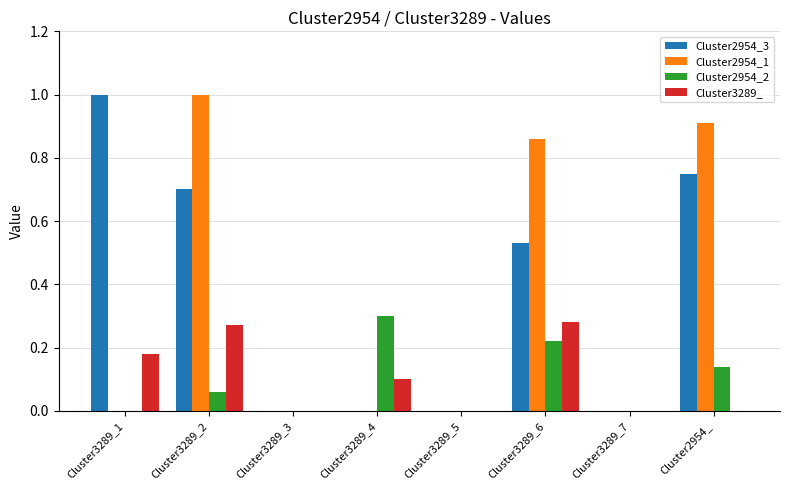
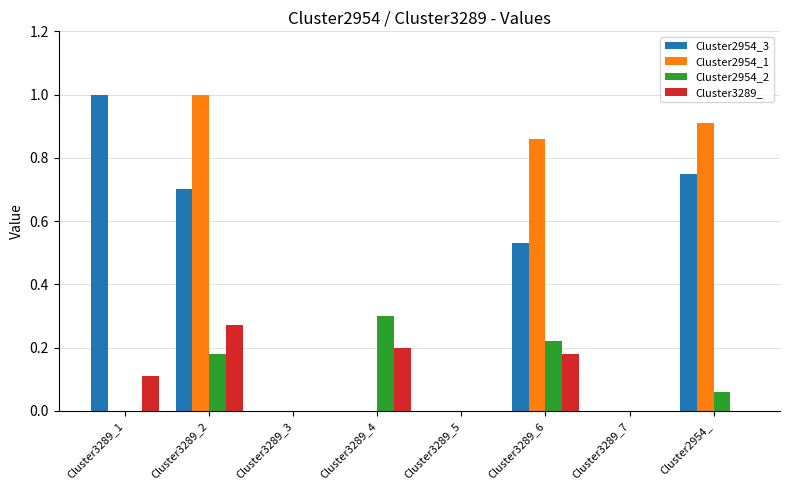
  {
    "Cluster2954_3": {
      "Cluster3289_1": 1.00,
      "Cluster3289_2": 0.70,
      "Cluster3289_3": 0.00,
      "Cluster3289_4": 0.00,
      "Cluster3289_5": 0.00,
      "Cluster3289_6": 0.53,
      "Cluster3289_7": 0.00,
      "Cluster2954_": 0.75
    },
    "Cluster2954_1": {
      "Cluster3289_1": 0.00,
      "Cluster3289_2": 1.00,
      "Cluster3289_3": 0.00,
      "Cluster3289_4": 0.00,
      "Cluster3289_5": 0.00,
      "Cluster3289_6": 0.86,
      "Cluster3289_7": 0.00,
      "Cluster2954_": 0.91
    },
    "Cluster2954_2": {
      "Cluster3289_1": 0.00,
-     "Cluster3289_2": 0.06,
+     "Cluster3289_2": 0.18,
      "Cluster3289_3": 0.00,
      "Cluster3289_4": 0.30,
      "Cluster3289_5": 0.00,
      "Cluster3289_6": 0.22,
      "Cluster3289_7": 0.00,
-     "Cluster2954_": 0.14
+     "Cluster2954_": 0.06
    },
    "Cluster3289_": {
-     "Cluster3289_1": 0.18,
+     "Cluster3289_1": 0.11,
      "Cluster3289_2": 0.27,
      "Cluster3289_3": 0.00,
-     "Cluster3289_4": 0.1,
+     "Cluster3289_4": 0.2,
      "Cluster3289_5": 0.00,
-     "Cluster3289_6": 0.28,
+     "Cluster3289_6": 0.18,
      "Cluster3289_7": 0.00,
      "Cluster2954_": 0.00
    }
  }
